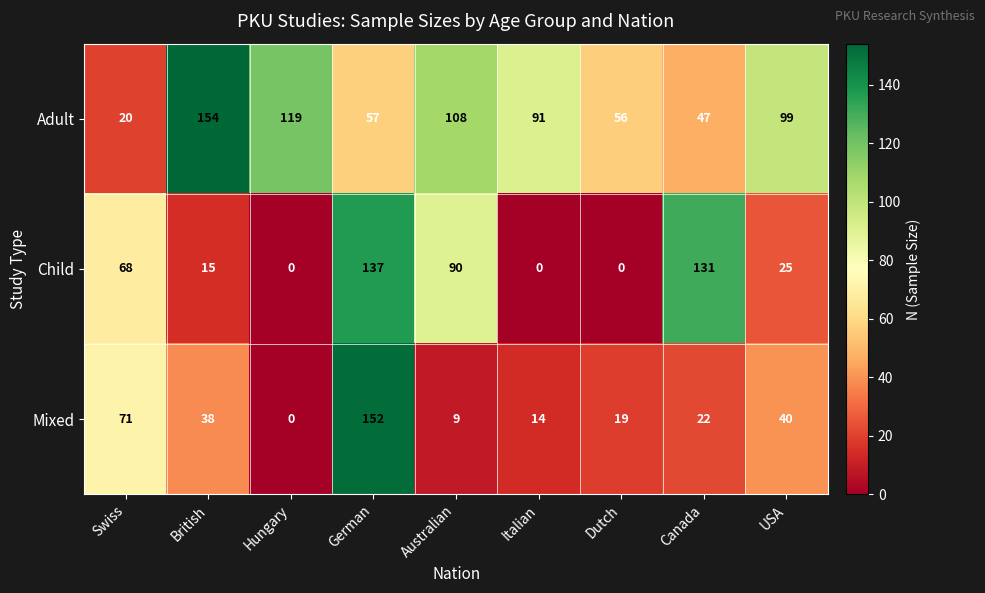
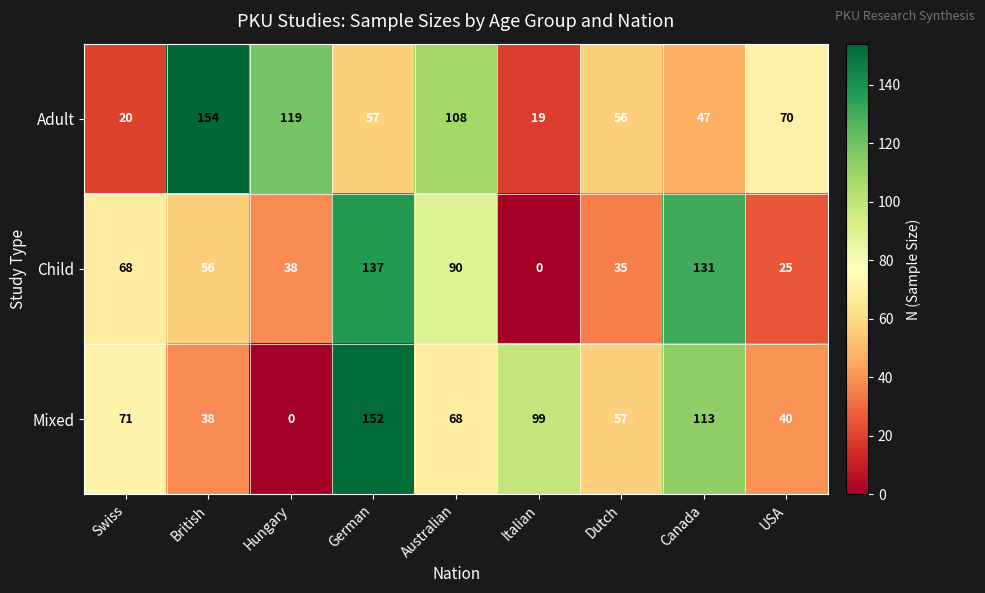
  {
    "Adult": {
      "Swiss": 20,
      "British": 154,
      "Hungary": 119,
      "German": 57,
      "Australian": 108,
-     "Italian": 91,
+     "Italian": 19,
      "Dutch": 56,
      "Canada": 47,
-     "USA": 99
+     "USA": 70
    },
    "Child": {
      "Swiss": 68,
-     "British": 15,
-     "Hungary": 0,
+     "British": 56,
+     "Hungary": 38,
      "German": 137,
      "Australian": 90,
      "Italian": 0,
-     "Dutch": 0,
+     "Dutch": 35,
      "Canada": 131,
      "USA": 25
    },
    "Mixed": {
      "Swiss": 71,
      "British": 38,
      "Hungary": 0,
      "German": 152,
-     "Australian": 9,
-     "Italian": 14,
-     "Dutch": 19,
-     "Canada": 22,
+     "Australian": 68,
+     "Italian": 99,
+     "Dutch": 57,
+     "Canada": 113,
      "USA": 40
    }
  }
